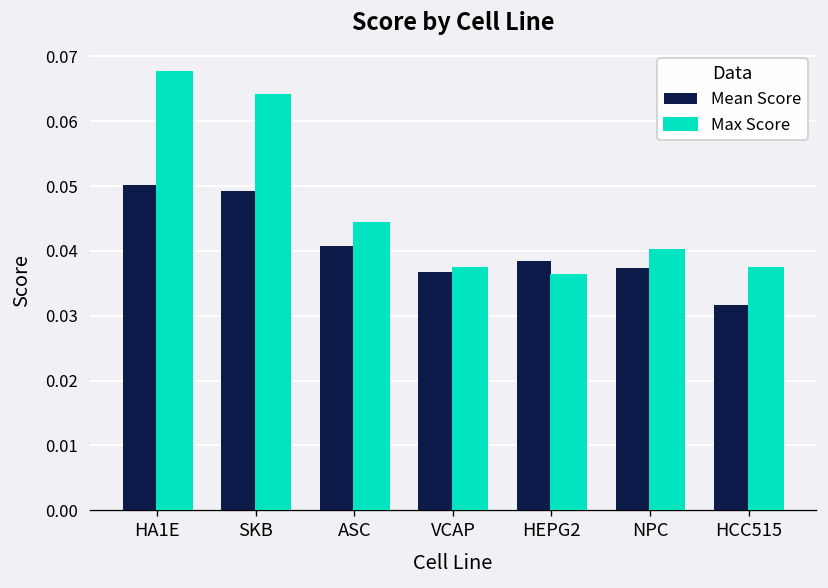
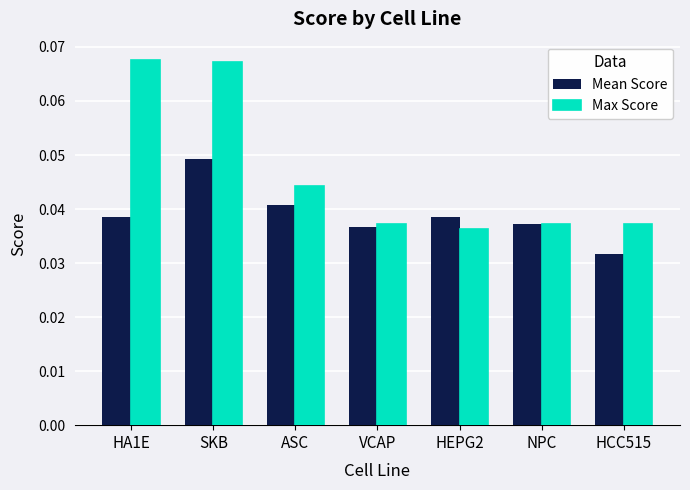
  {
    "Mean Score": {
-     "HA1E": 0.050,
+     "HA1E": 0.039,
      "SKB": 0.049,
      "ASC": 0.041,
      "VCAP": 0.037,
      "HEPG2": 0.039,
      "NPC": 0.037,
      "HCC515": 0.032
    },
    "Max Score": {
      "HA1E": 0.068,
-     "SKB": 0.064,
+     "SKB": 0.067,
      "ASC": 0.044,
      "VCAP": 0.037,
      "HEPG2": 0.036,
-     "NPC": 0.040,
+     "NPC": 0.037,
      "HCC515": 0.037
    }
  }
